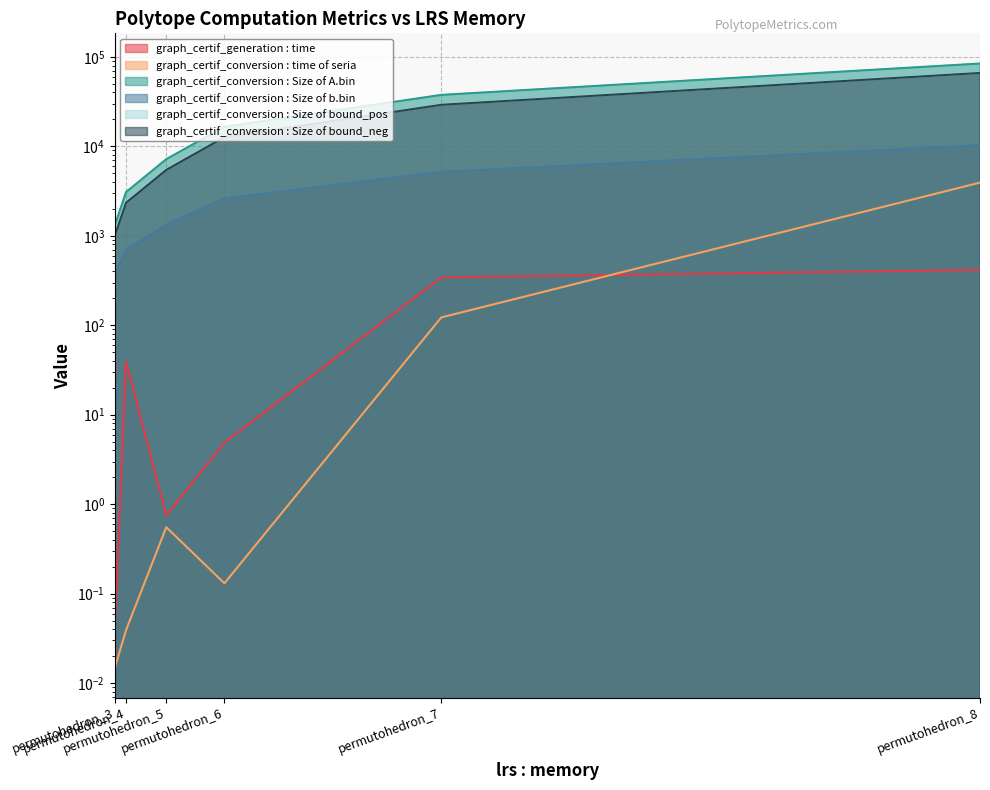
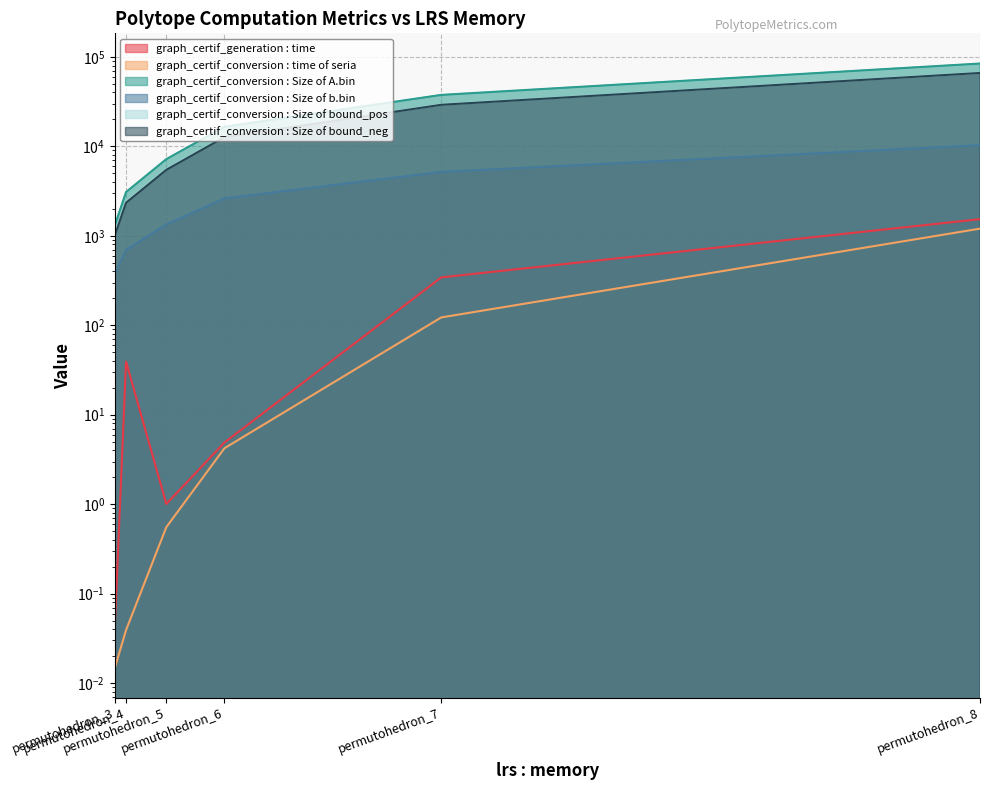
  {
    "graph_certif_generation : time": {
      "permutohedron_3": 0.04,
      "permutohedron_4": 40,
-     "permutohedron_5": 0.8,
+     "permutohedron_5": 1.0,
      "permutohedron_6": 5,
      "permutohedron_7": 340,
-     "permutohedron_8": 400
+     "permutohedron_8": 1500
    },
    "graph_certif_conversion : time of seria": {
      "permutohedron_3": 0.015,
      "permutohedron_4": 0.04,
      "permutohedron_5": 0.6,
-     "permutohedron_6": 0.13,
+     "permutohedron_6": 4,
      "permutohedron_7": 120,
-     "permutohedron_8": 4000
+     "permutohedron_8": 1200
    }
  }
